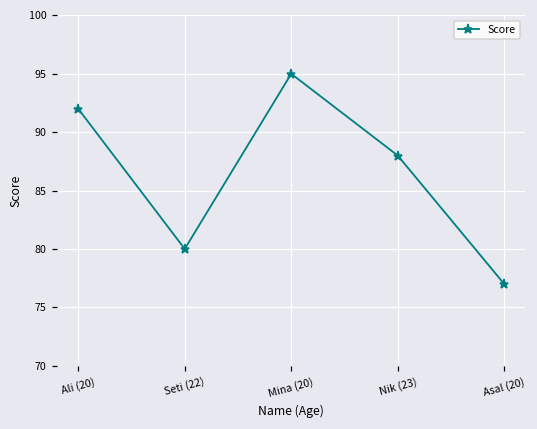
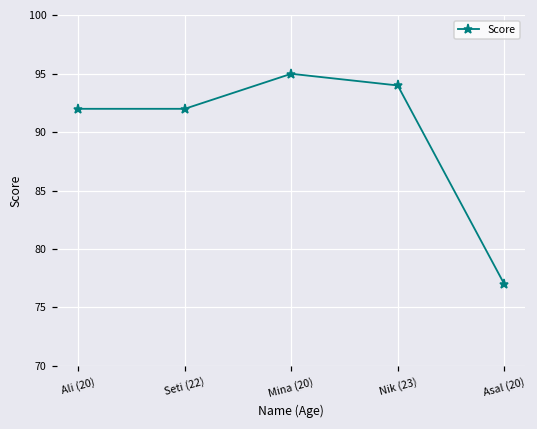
  {
    "Ali (20)": 92,
-   "Seti (22)": 80,
+   "Seti (22)": 92,
    "Mina (20)": 95,
-   "Nik (23)": 88,
+   "Nik (23)": 94,
    "Asal (20)": 77
  }
